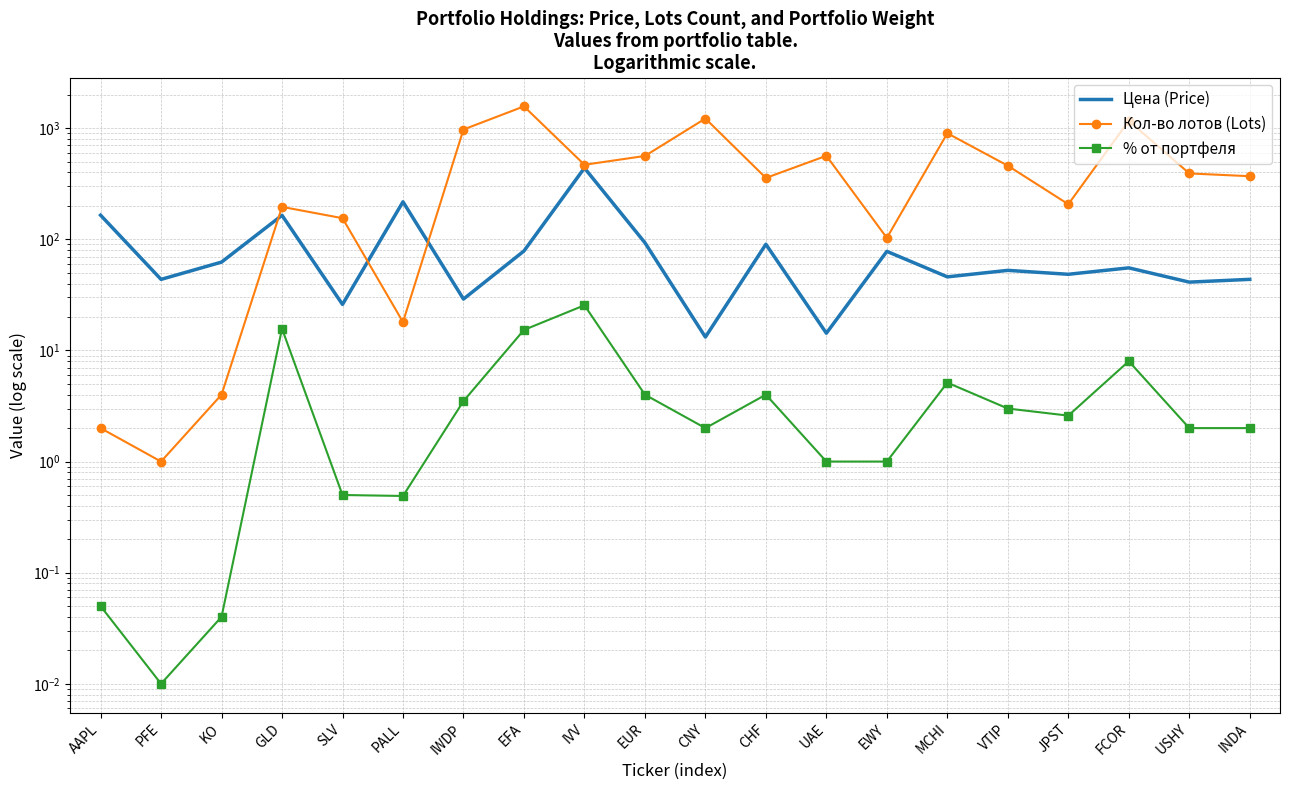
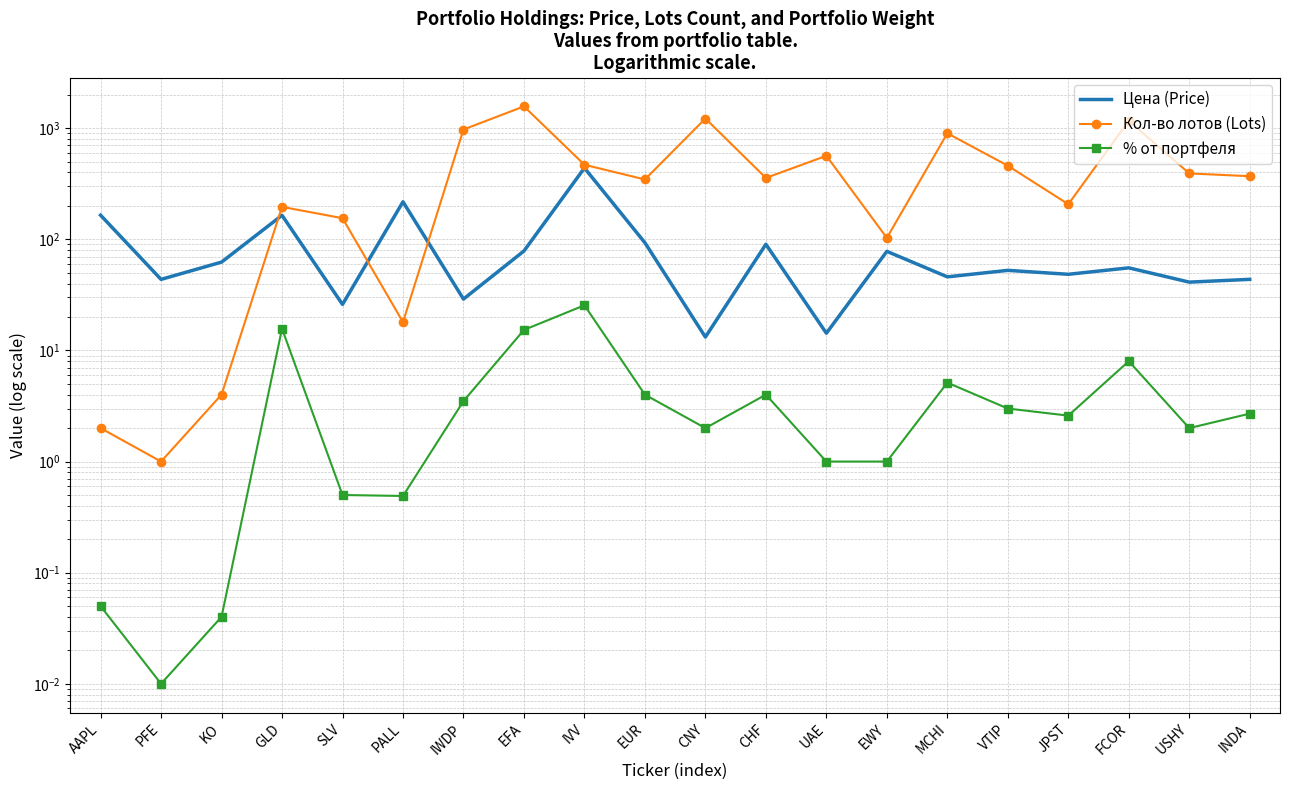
  {
    "Цена (Price)": {
      "AAPL": 170,
      "PFE": 44,
      "KO": 60,
      "GLD": 160,
      "SLV": 26,
      "PALL": 220,
      "IWDP": 29,
      "EFA": 80,
      "IVV": 440,
      "EUR": 90,
      "CNY": 13,
      "CHF": 90,
      "UAE": 14,
      "EWY": 80,
      "MCHI": 46,
      "VTIP": 50,
      "JPST": 50,
      "FCOR": 60,
      "USHY": 41,
      "INDA": 44
    },
    "Кол-во лотов (Lots)": {
      "AAPL": 2,
      "PFE": 1,
      "KO": 4,
      "GLD": 200,
      "SLV": 160,
      "PALL": 18,
      "IWDP": 1000,
      "EFA": 1600,
      "IVV": 470,
-     "EUR": 600,
+     "EUR": 350,
      "CNY": 1200,
      "CHF": 360,
      "UAE": 600,
      "EWY": 100,
      "MCHI": 900,
      "VTIP": 460,
      "JPST": 210,
      "USHY": 390,
      "INDA": 370
    },
    "% от портфеля": {
      "AAPL": 0.05,
      "PFE": 0.010,
      "KO": 0.040,
      "GLD": 16,
      "SLV": 0.5,
      "PALL": 0.5,
      "IWDP": 3.5,
      "EFA": 15,
      "IVV": 26,
      "EUR": 4.0,
      "CNY": 2.0,
      "CHF": 4.0,
      "UAE": 1.0,
      "EWY": 1.0,
      "MCHI": 5,
      "VTIP": 3.0,
      "JPST": 2.6,
      "FCOR": 8,
      "USHY": 2.0,
-     "INDA": 2.0
+     "INDA": 2.7
    }
  }
